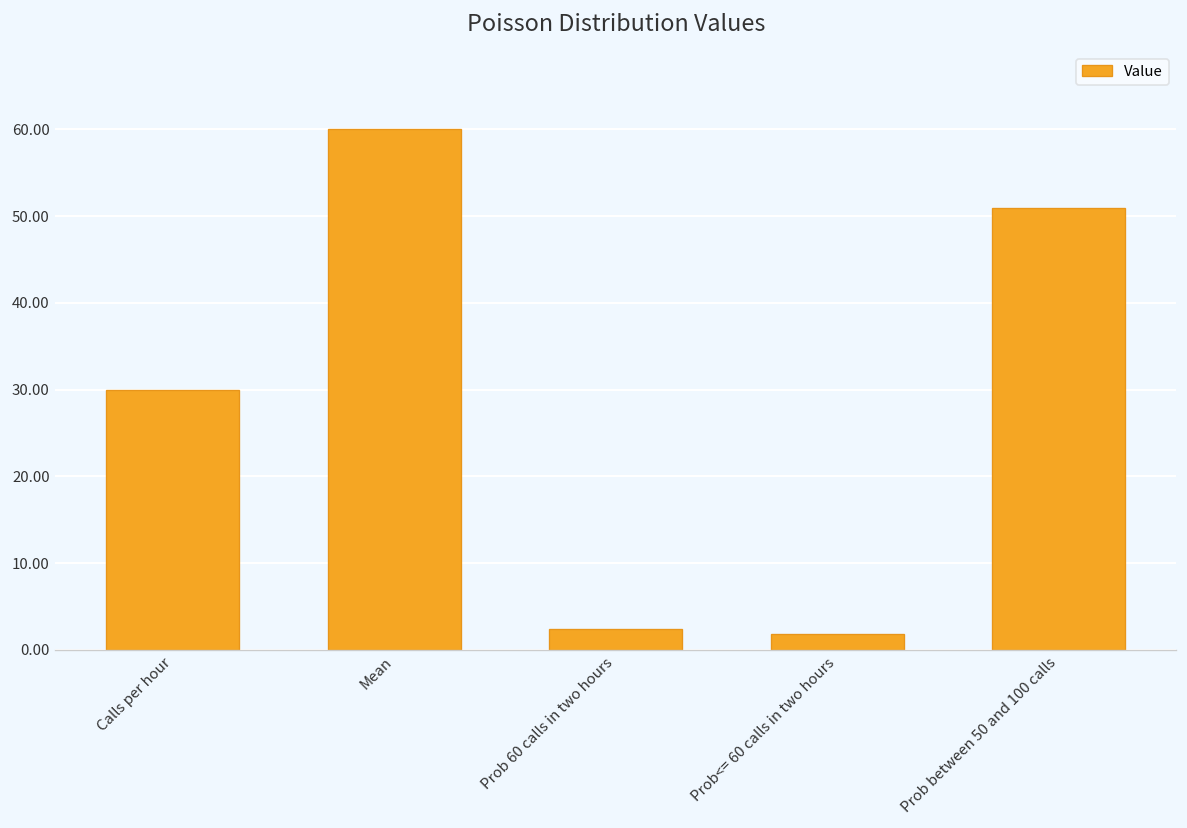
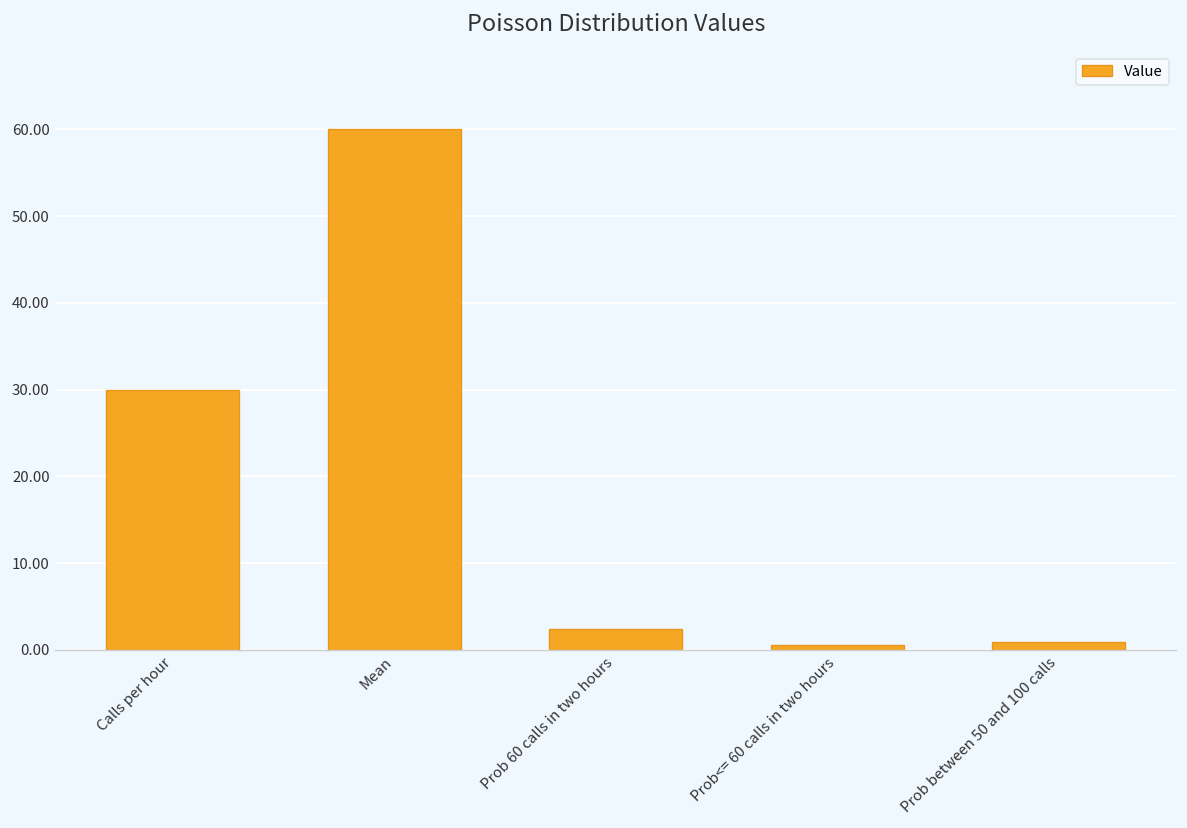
  {
    "Calls per hour": 30,
    "Mean": 60,
    "Prob 60 calls in two hours": 2,
-   "Prob<= 60 calls in two hours": 2,
-   "Prob between 50 and 100 calls": 51
+   "Prob<= 60 calls in two hours": 1,
+   "Prob between 50 and 100 calls": 1
  }
